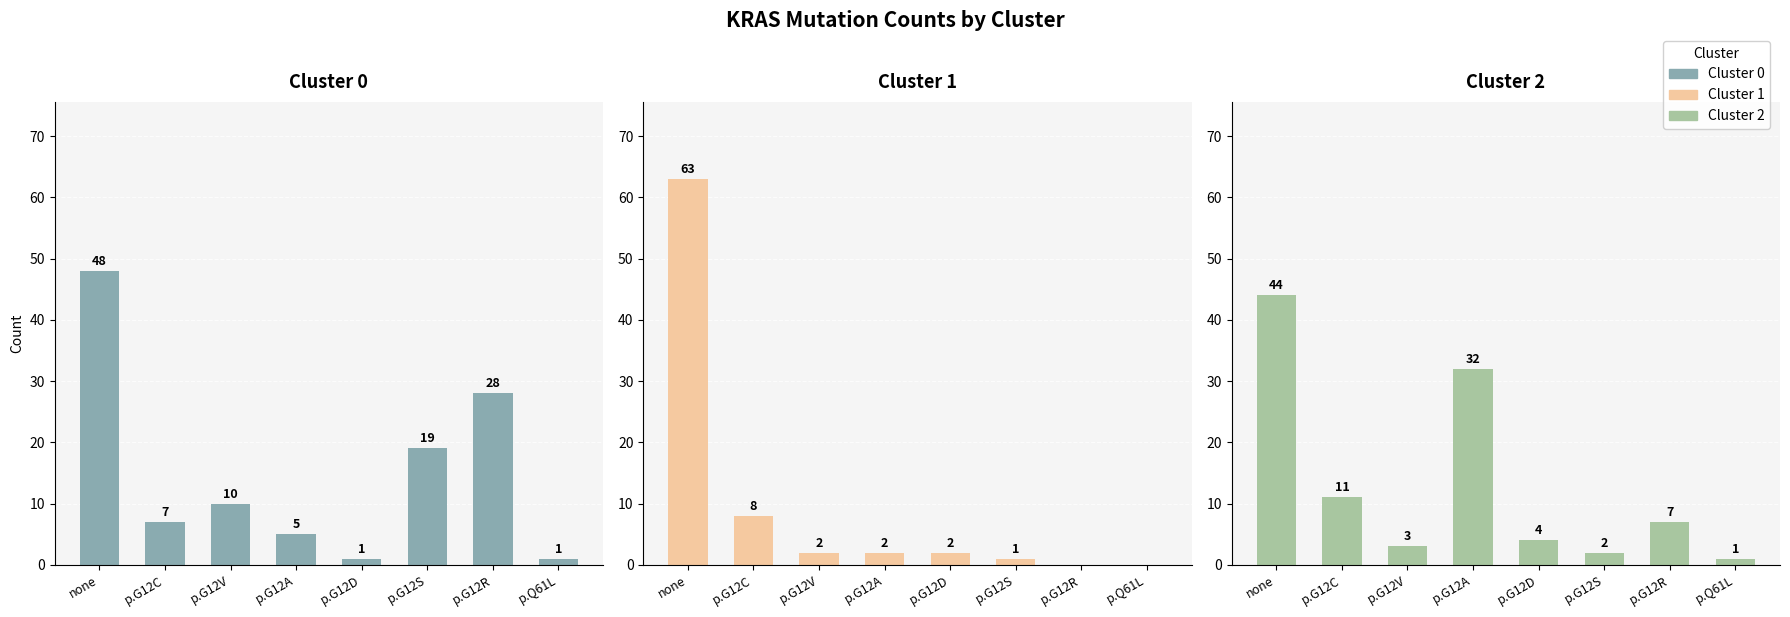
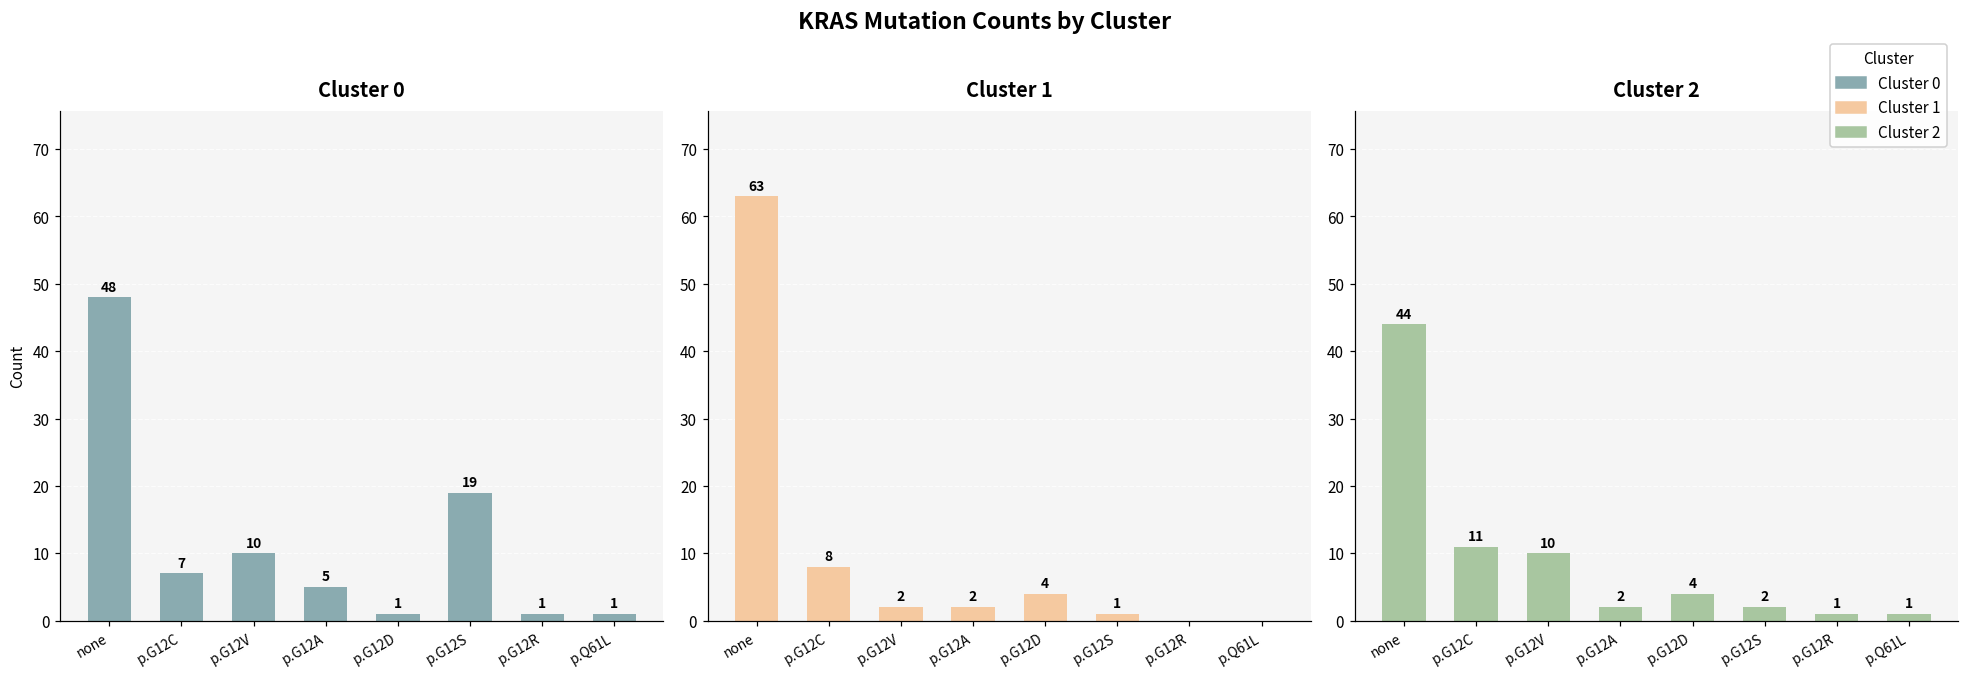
  {
    "Cluster 0": {
      "none": 48,
      "p.G12C": 7,
      "p.G12V": 10,
      "p.G12A": 5,
      "p.G12D": 1,
      "p.G12S": 19,
-     "p.G12R": 28,
+     "p.G12R": 1,
      "p.Q61L": 1
    },
    "Cluster 1": {
      "none": 63,
      "p.G12C": 8,
      "p.G12V": 2,
      "p.G12A": 2,
-     "p.G12D": 2,
+     "p.G12D": 4,
      "p.G12S": 1
    },
    "Cluster 2": {
      "none": 44,
      "p.G12C": 11,
-     "p.G12V": 3,
-     "p.G12A": 32,
+     "p.G12V": 10,
+     "p.G12A": 2,
      "p.G12D": 4,
      "p.G12S": 2,
-     "p.G12R": 7,
+     "p.G12R": 1,
      "p.Q61L": 1
    }
  }
